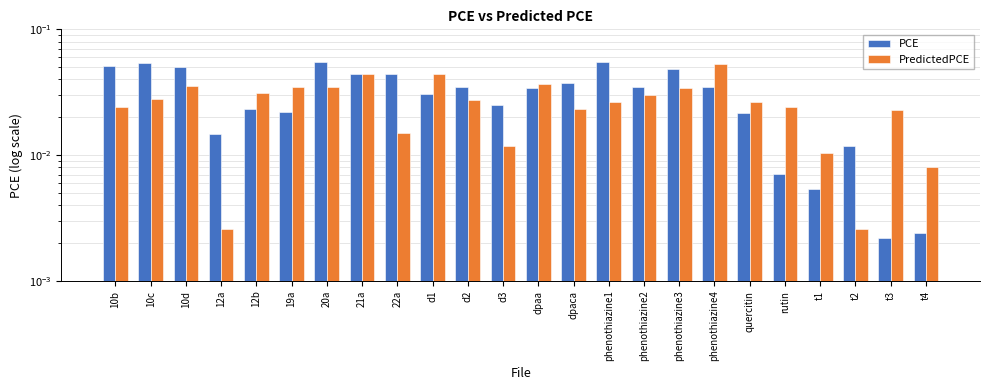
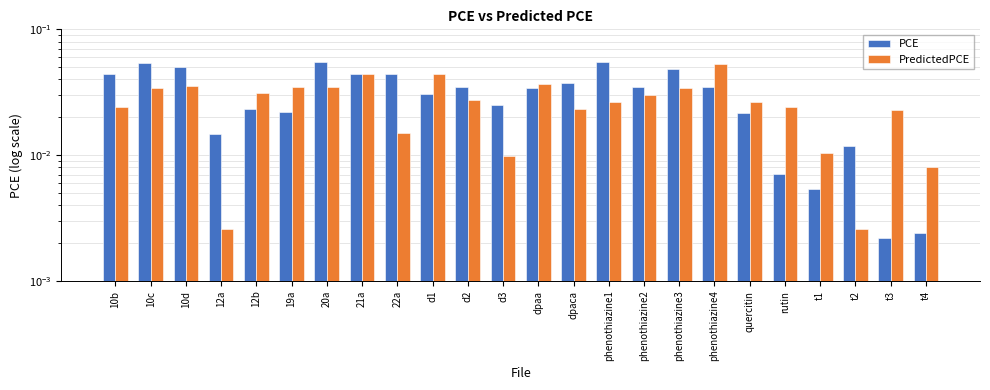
  {
    "PCE": {
-     "10b": 0.051,
+     "10b": 0.044,
      "10c": 0.054,
      "10d": 0.051,
      "12a": 0.015,
      "12b": 0.023,
      "19a": 0.022,
      "20a": 0.06,
      "21a": 0.044,
      "22a": 0.044,
      "d1": 0.030,
      "d2": 0.035,
      "d3": 0.025,
      "dpaa": 0.034,
      "dpaca": 0.037,
      "phenothiazine1": 0.06,
      "phenothiazine2": 0.035,
      "phenothiazine3": 0.049,
      "phenothiazine4": 0.035,
      "quercitin": 0.022,
      "rutin": 0.007,
      "t1": 0.0054,
      "t2": 0.012,
      "t3": 0.0022,
      "t4": 0.0024
    },
    "PredictedPCE": {
      "10b": 0.024,
-     "10c": 0.028,
+     "10c": 0.034,
      "10d": 0.036,
      "12a": 0.0026,
      "12b": 0.031,
      "19a": 0.035,
      "20a": 0.035,
      "21a": 0.044,
      "22a": 0.015,
      "d1": 0.044,
      "d2": 0.028,
-     "d3": 0.012,
+     "d3": 0.010,
      "dpaa": 0.036,
      "dpaca": 0.023,
      "phenothiazine1": 0.026,
      "phenothiazine2": 0.030,
      "phenothiazine3": 0.034,
      "phenothiazine4": 0.053,
      "quercitin": 0.026,
      "rutin": 0.024,
      "t1": 0.010,
      "t2": 0.0026,
      "t3": 0.023,
      "t4": 0.008
    }
  }
